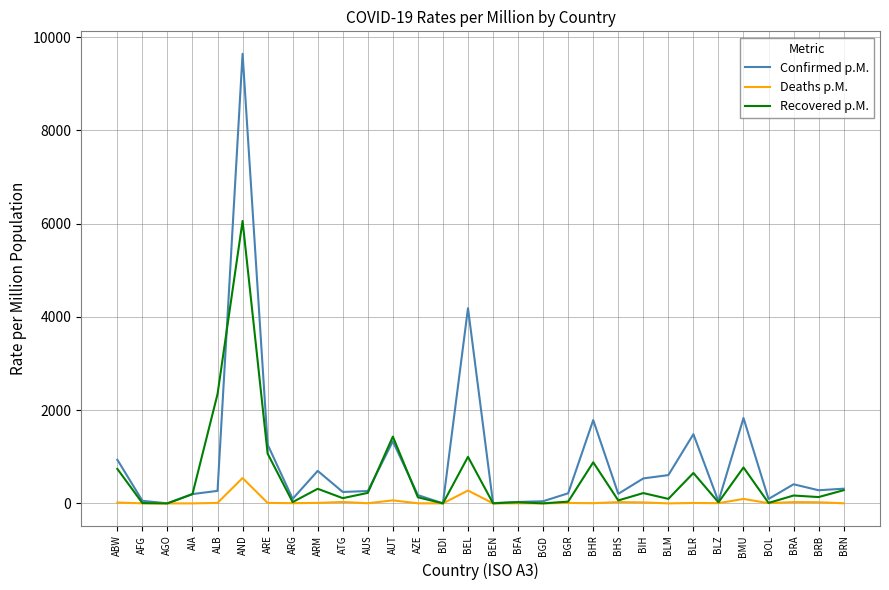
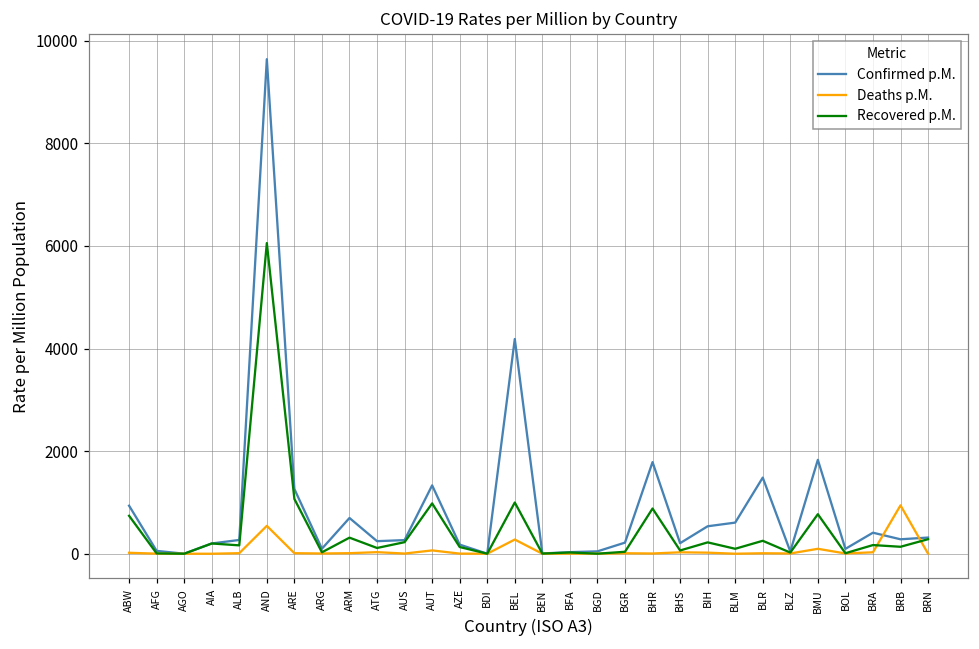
  {
    "Confirmed p.M.": {
      "ABW": 900,
      "ALB": 300,
      "AND": 9600,
      "ARE": 1300,
      "ARG": 100,
      "ARM": 700,
      "ATG": 200,
      "AUT": 1300,
      "BEL": 4200,
      "BGR": 200,
      "BHR": 1800,
      "BHS": 200,
      "BIH": 500,
      "BLM": 600,
      "BLR": 1500,
      "BMU": 1800,
      "BOL": 100,
      "BRA": 400,
      "BRB": 300
    },
    "Deaths p.M.": {
      "ABW": 0,
      "AIA": 0,
      "ALB": 0,
      "AND": 500,
      "ARE": 0,
      "ARM": 0,
      "ATG": 0,
      "AUS": 0,
      "AUT": 100,
      "AZE": 0,
      "BEL": 300,
      "BHR": 0,
      "BIH": 0,
      "BLM": 0,
      "BLR": 0,
      "BMU": 100,
      "BRA": 0,
-     "BRB": 0,
+     "BRB": 900,
      "BRN": 0
    },
    "Recovered p.M.": {
      "ABW": 700,
-     "ALB": 2300,
+     "ALB": 200,
      "AND": 6100,
      "ARE": 1100,
      "ARM": 300,
      "ATG": 100,
-     "AUT": 1400,
+     "AUT": 1000,
      "BEL": 1000,
      "BHR": 900,
      "BIH": 200,
      "BLM": 100,
-     "BLR": 700,
+     "BLR": 300,
      "BMU": 800,
      "BRA": 200,
      "BRB": 100
    }
  }
